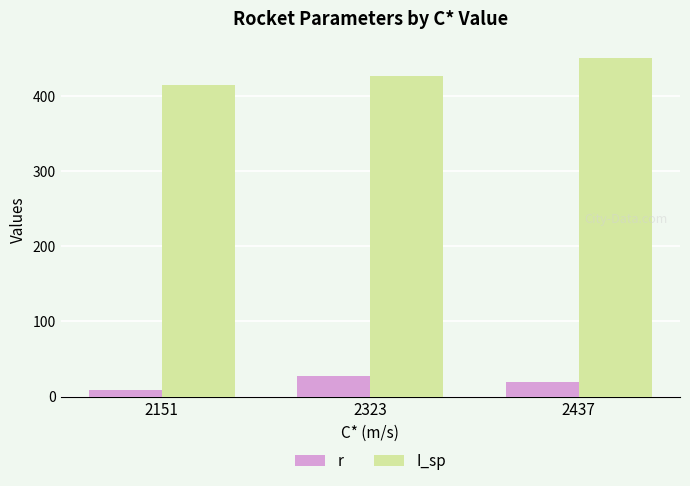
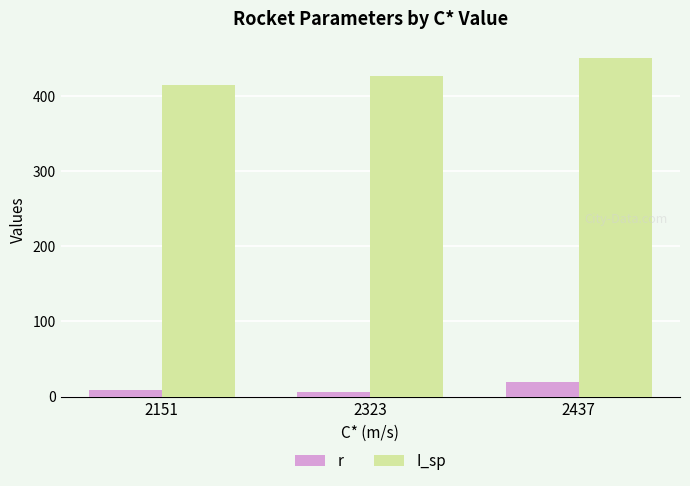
  {
    "r": {
      "2151": 10,
-     "2323": 30,
+     "2323": 10,
      "2437": 20
    },
    "I_sp": {
      "2151": 410,
      "2323": 430,
      "2437": 450
    }
  }
